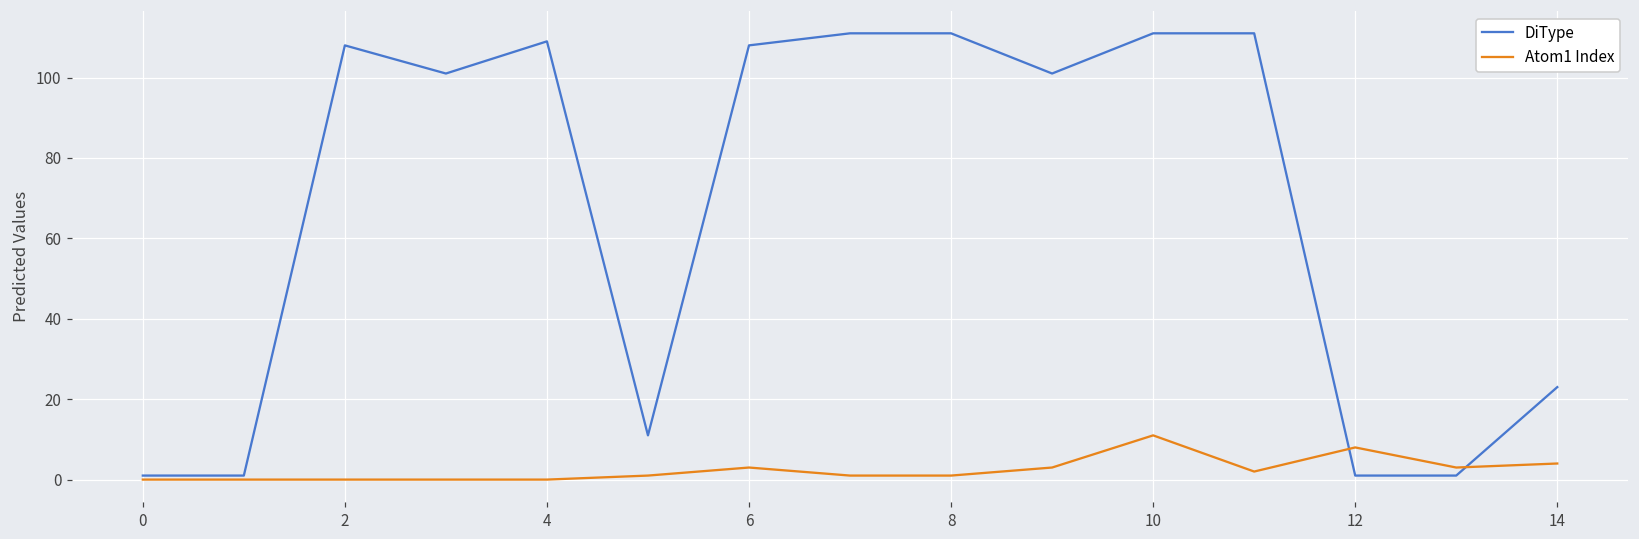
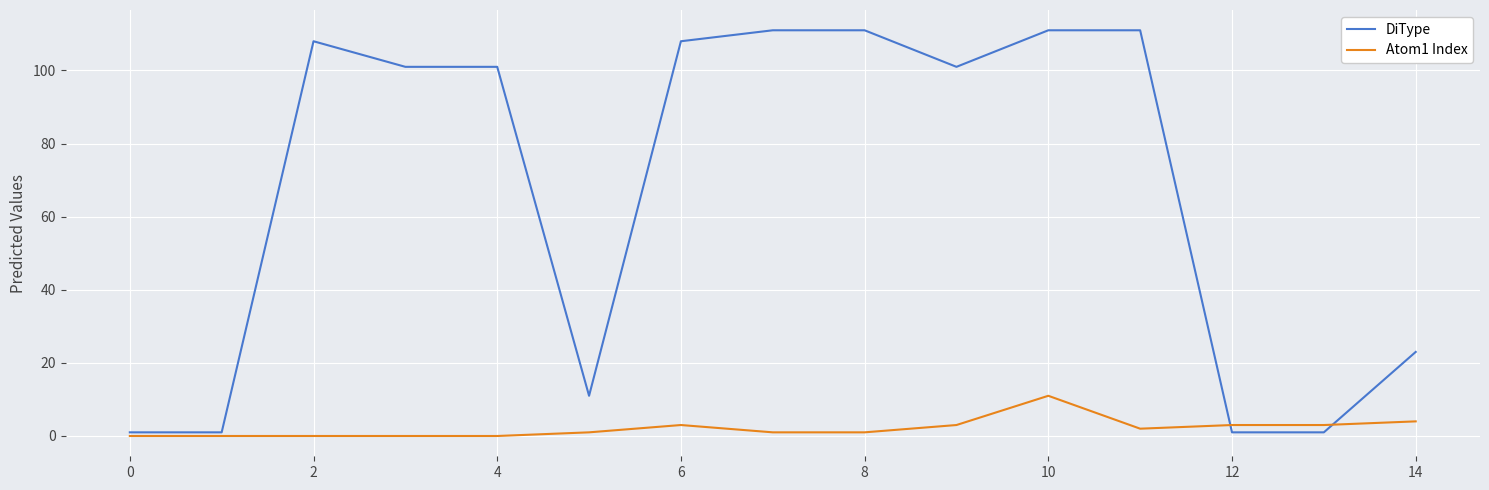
  {
    "DiType": {
      "0": 1,
      "2": 108,
-     "4": 109,
+     "4": 101,
      "6": 108,
      "8": 111,
      "10": 111,
      "12": 1,
      "14": 23
    },
    "Atom1 Index": {
      "0": 0,
      "2": 0,
      "4": 0,
      "6": 3,
      "8": 1,
      "10": 11,
-     "12": 8,
+     "12": 3,
      "14": 4
    }
  }
